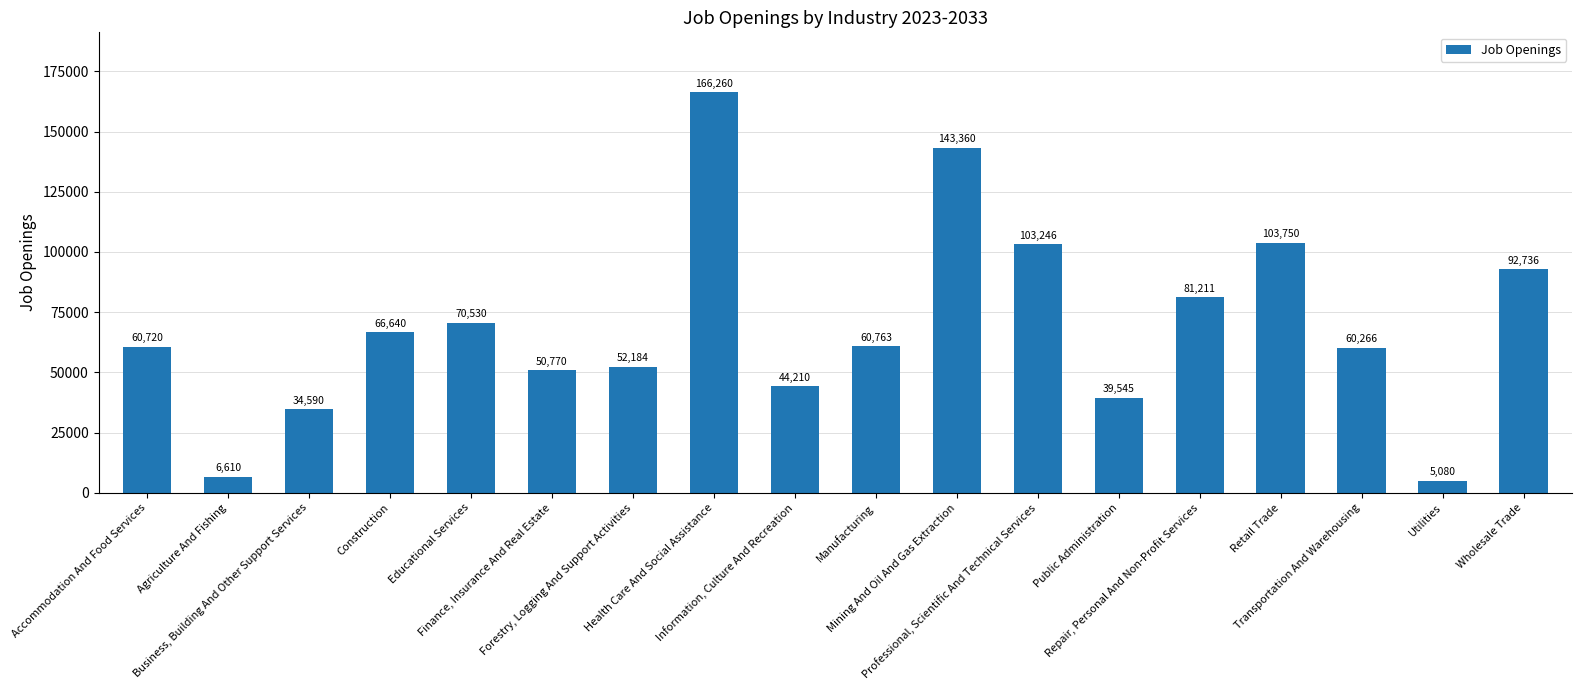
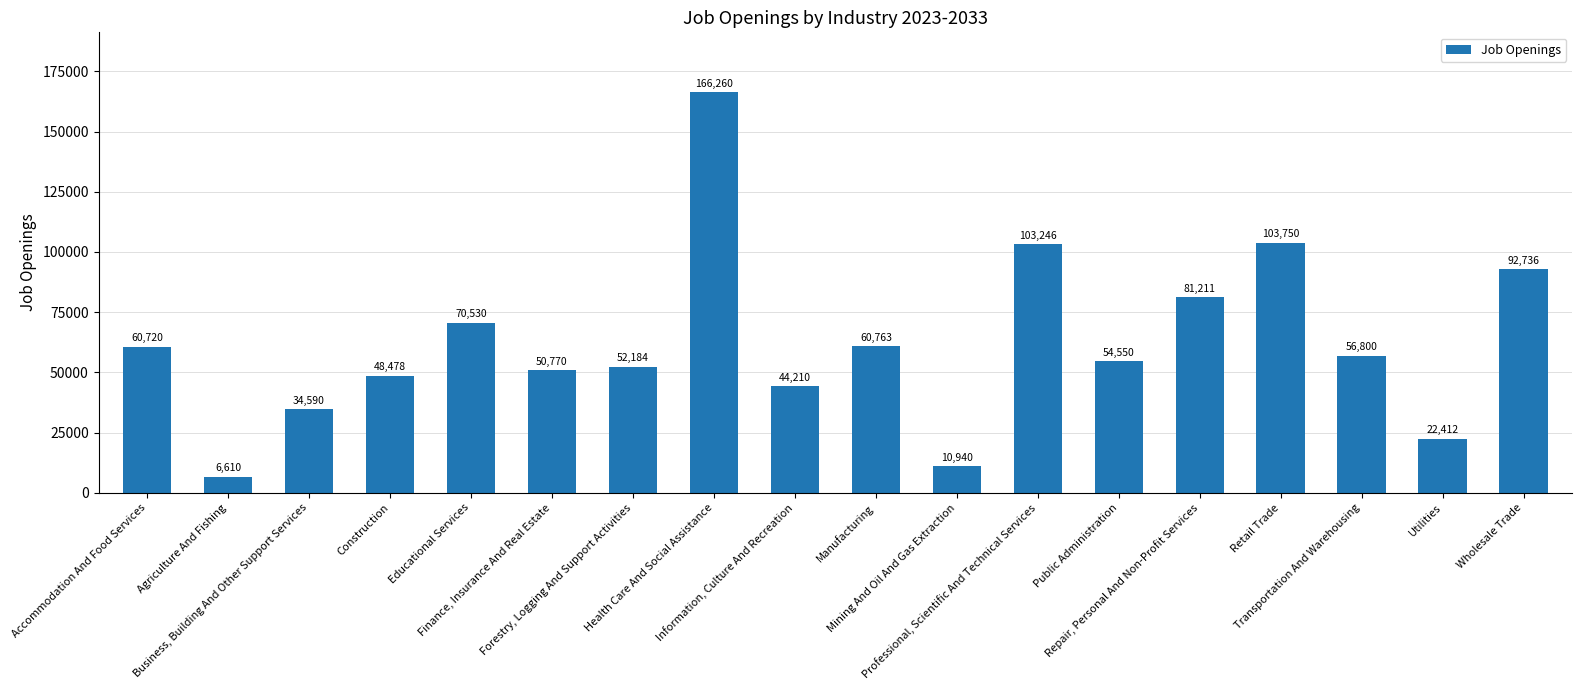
  {
    "Accommodation And Food Services": "60,720",
    "Agriculture And Fishing": "6,610",
    "Business, Building And Other Support Services": "34,590",
-   "Construction": "66,640",
+   "Construction": "48,478",
    "Educational Services": "70,530",
    "Finance, Insurance And Real Estate": "50,770",
    "Forestry, Logging And Support Activities": "52,184",
    "Health Care And Social Assistance": "166,260",
    "Information, Culture And Recreation": "44,210",
    "Manufacturing": "60,763",
-   "Mining And Oil And Gas Extraction": "143,360",
+   "Mining And Oil And Gas Extraction": "10,940",
    "Professional, Scientific And Technical Services": "103,246",
-   "Public Administration": "39,545",
+   "Public Administration": "54,550",
    "Repair, Personal And Non-Profit Services": "81,211",
    "Retail Trade": "103,750",
-   "Transportation And Warehousing": "60,266",
-   "Utilities": "5,080",
+   "Transportation And Warehousing": "56,800",
+   "Utilities": "22,412",
    "Wholesale Trade": "92,736"
  }
